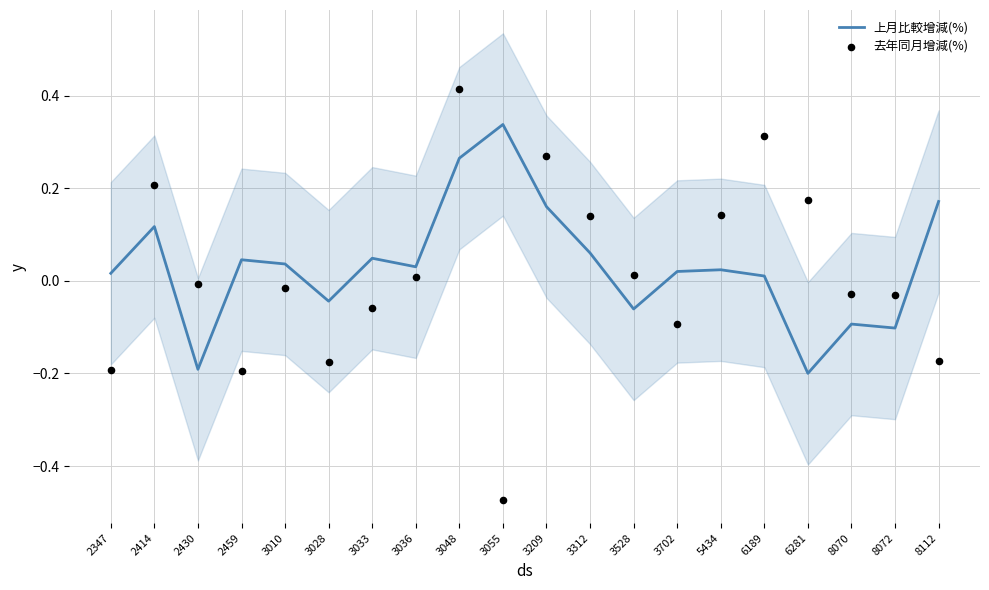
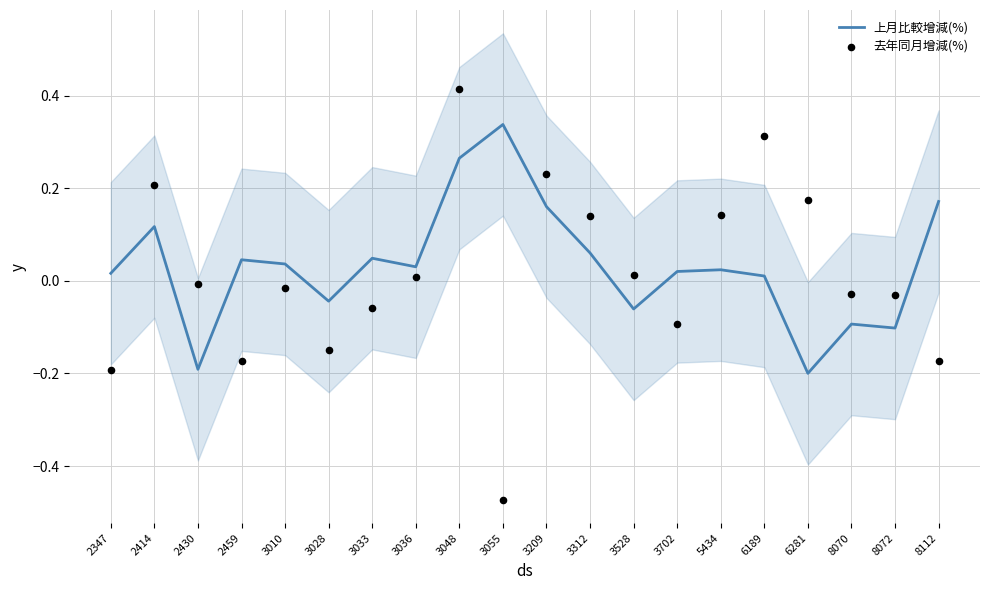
  {
    "去年同月增減(%)": {
-     "2459": -0.20,
-     "3028": -0.18,
-     "3209": 0.27
+     "2459": -0.17,
+     "3028": -0.15,
+     "3209": 0.23
    }
  }
